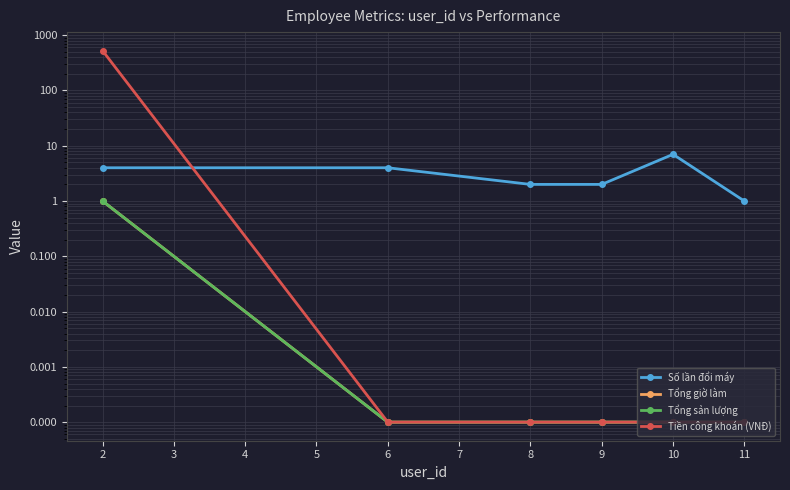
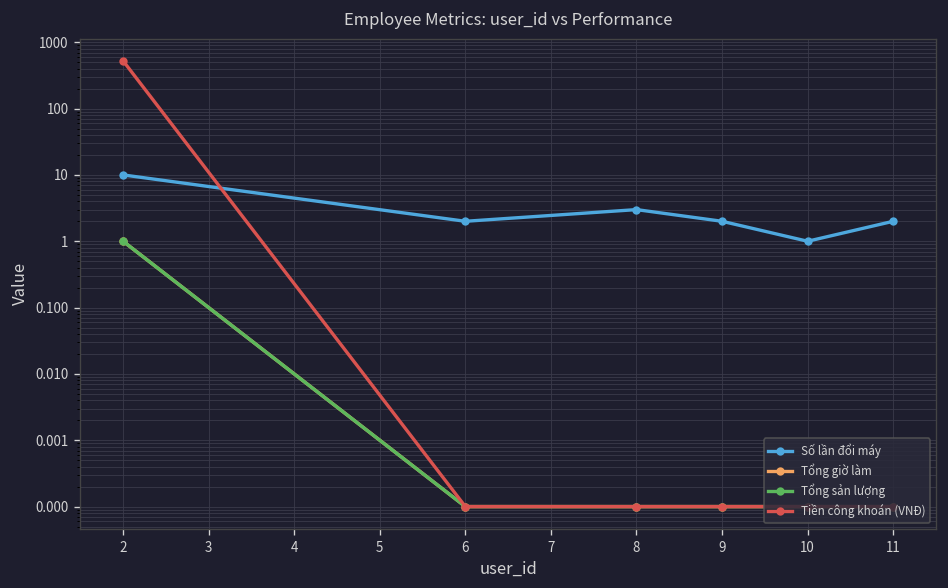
  {
    "Số lần đổi máy": {
-     "2": 4,
-     "6": 4,
-     "8": 2,
+     "2": 10,
+     "6": 2,
+     "8": 3,
      "9": 2,
-     "10": 7,
-     "11": 1
+     "10": 1,
+     "11": 2
    },
    "Tổng sản lượng": {
      "2": 1
    },
    "Tiền công khoán (VNĐ)": {
      "2": 500
    }
  }
